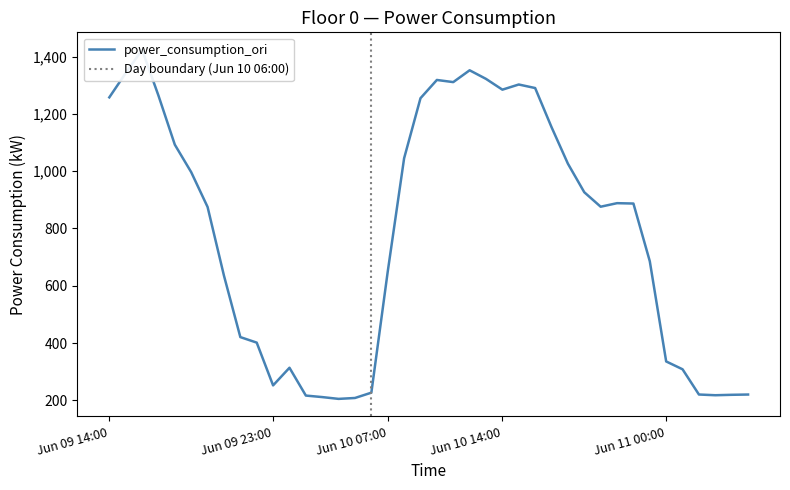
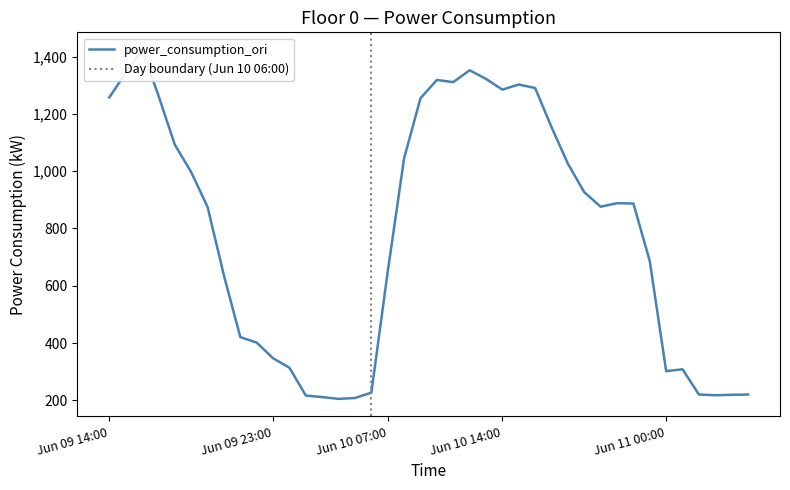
  {
    "Jun 09 14:00": "1,260",
-   "Jun 09 23:00": "250",
+   "Jun 09 23:00": "350",
    "Jun 10 07:00": "650",
    "Jun 10 14:00": "1,280",
-   "Jun 11 00:00": "340"
+   "Jun 11 00:00": "300"
  }
